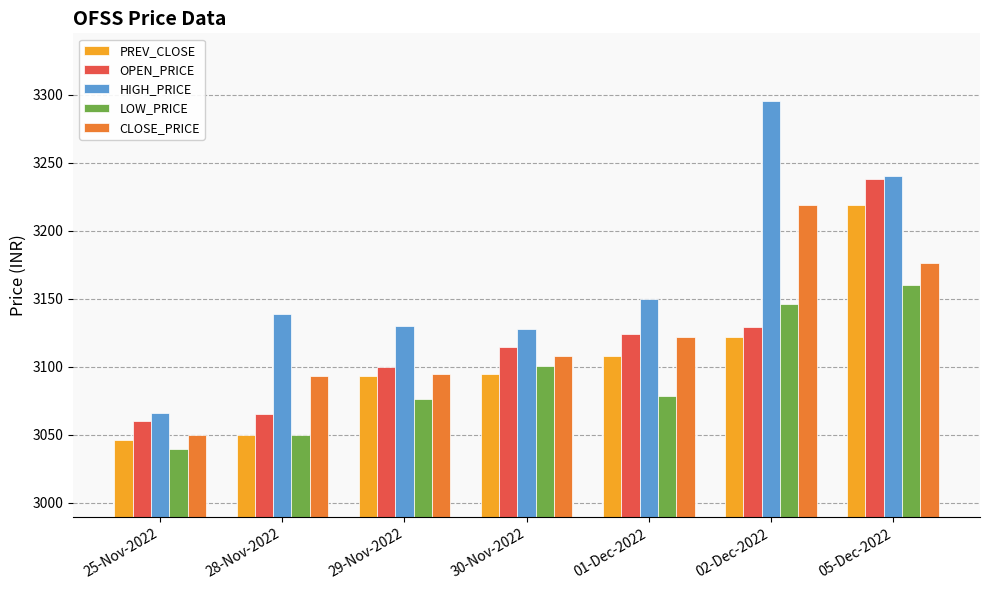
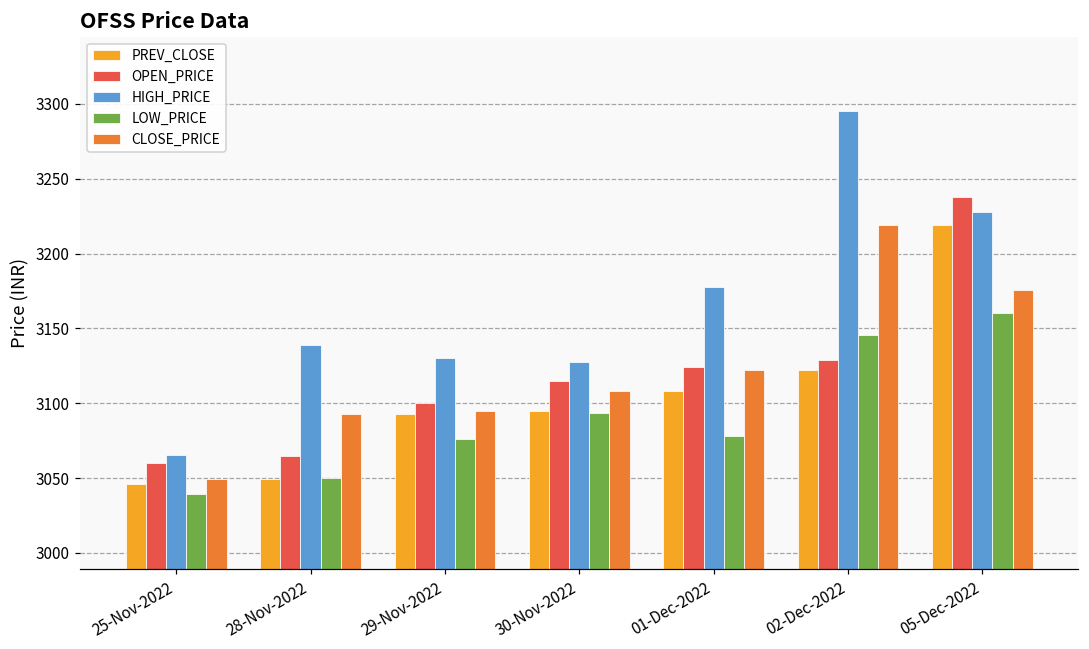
  {
    "HIGH_PRICE": {
      "25-Nov-2022": 3066,
      "28-Nov-2022": 3139,
      "29-Nov-2022": 3130,
      "30-Nov-2022": 3127,
-     "01-Dec-2022": 3150,
+     "01-Dec-2022": 3178,
      "02-Dec-2022": 3295,
-     "05-Dec-2022": 3240
+     "05-Dec-2022": 3228
    },
    "LOW_PRICE": {
      "25-Nov-2022": 3039,
      "28-Nov-2022": 3050,
      "29-Nov-2022": 3076,
-     "30-Nov-2022": 3100,
+     "30-Nov-2022": 3094,
      "01-Dec-2022": 3078,
      "02-Dec-2022": 3146,
      "05-Dec-2022": 3160
    }
  }
